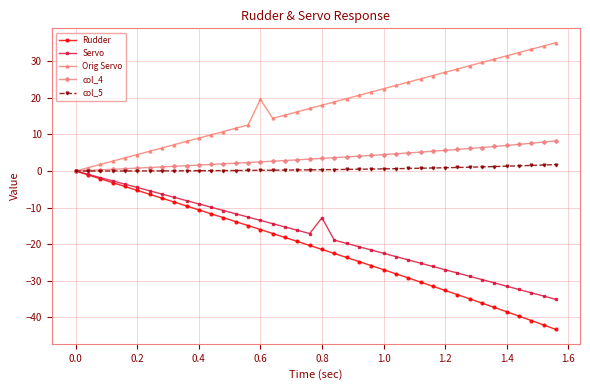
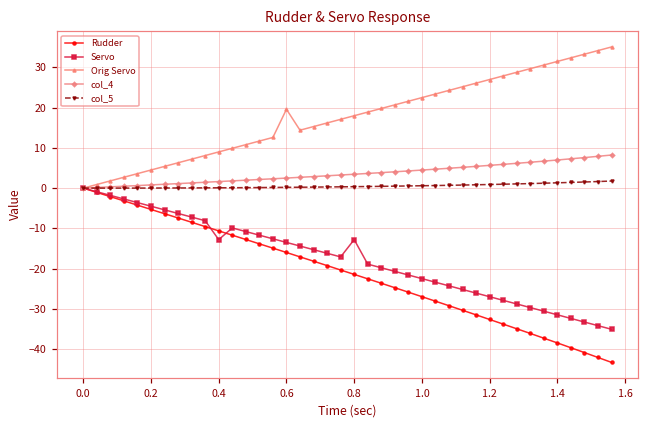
  {
    "Rudder": {
      "0.2": -5,
      "0.4": -11,
      "0.6": -16,
      "0.8": -21,
      "1.0": -27,
      "1.2": -33,
      "1.4": -38
    },
    "Servo": {
      "0.2": -5,
-     "0.4": -9,
+     "0.4": -13,
      "0.6": -14,
      "0.8": -13,
      "1.0": -23,
      "1.2": -27,
      "1.4": -32
    },
    "col_5": {
      "0.2": 0,
      "0.4": 0,
      "0.6": 0,
      "0.8": 0,
      "1.0": 1,
      "1.2": 1,
      "1.4": 1
    }
  }
